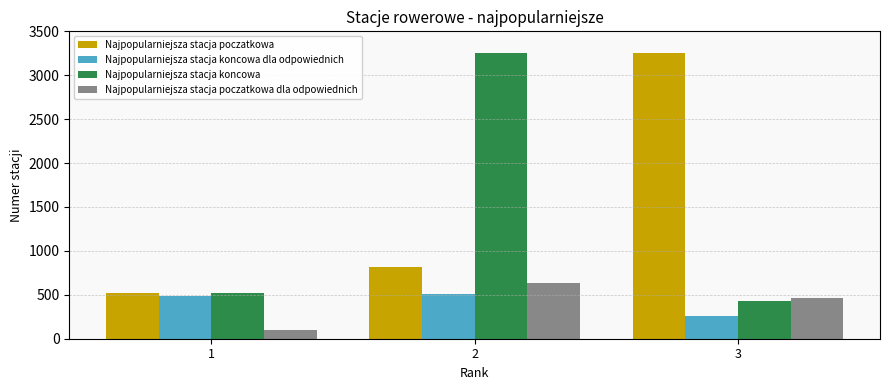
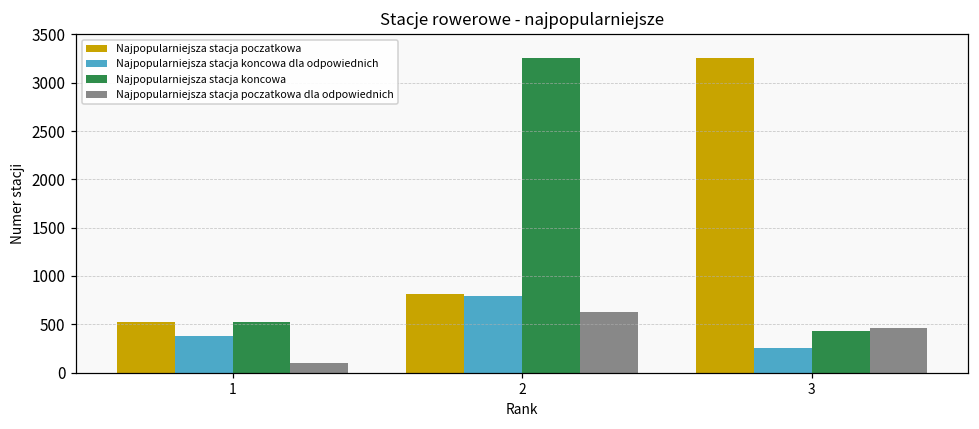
  {
    "Najpopularniejsza stacja poczatkowa": {
      "1": 500,
      "2": 800,
      "3": 3300
    },
    "Najpopularniejsza stacja koncowa dla odpowiednich": {
-     "1": 500,
-     "2": 500,
+     "1": 400,
+     "2": 800,
      "3": 300
    },
    "Najpopularniejsza stacja koncowa": {
      "1": 500,
      "2": 3300,
      "3": 400
    },
    "Najpopularniejsza stacja poczatkowa dla odpowiednich": {
      "1": 100,
      "2": 600,
      "3": 500
    }
  }
